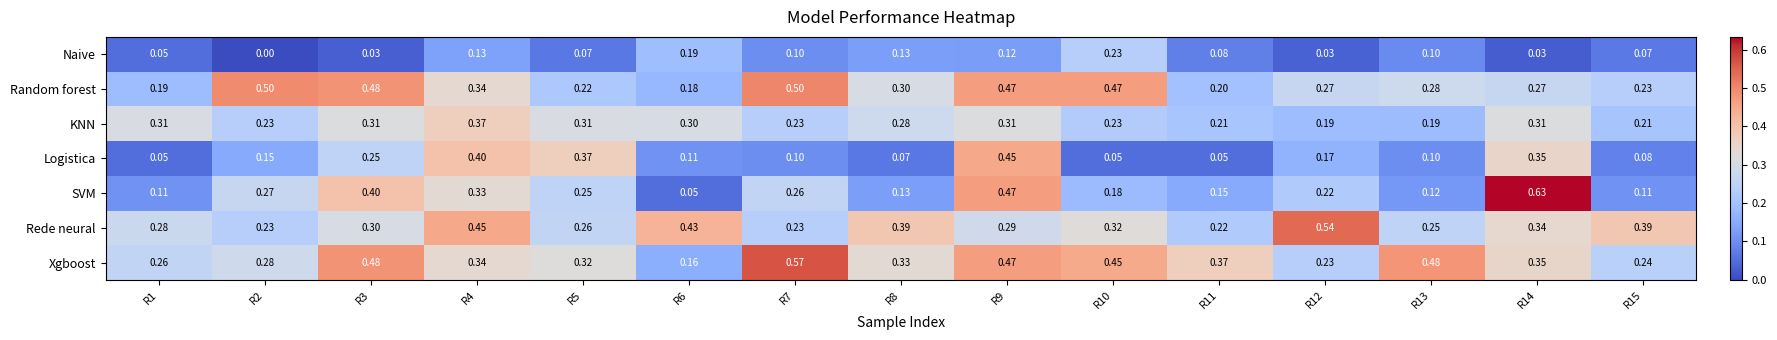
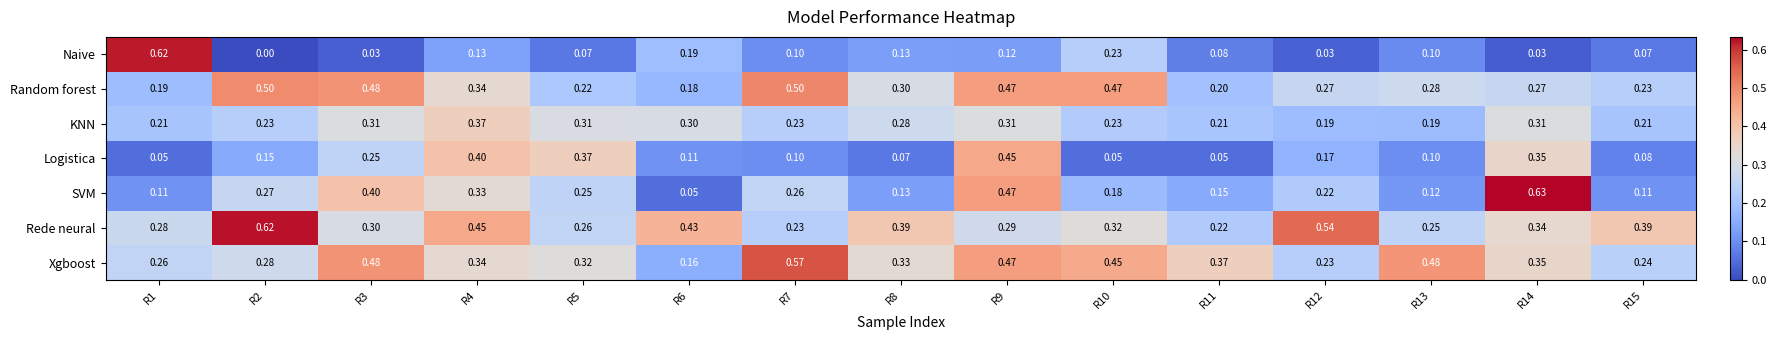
  {
    "Naive": {
-     "R1": 0.05,
+     "R1": 0.62,
      "R2": 0.00,
      "R3": 0.03,
      "R4": 0.13,
      "R5": 0.07,
      "R6": 0.19,
      "R7": 0.10,
      "R8": 0.13,
      "R9": 0.12,
      "R10": 0.23,
      "R11": 0.08,
      "R12": 0.03,
      "R13": 0.10,
      "R14": 0.03,
      "R15": 0.07
    },
    "Random forest": {
      "R1": 0.19,
      "R2": 0.50,
      "R3": 0.48,
      "R4": 0.34,
      "R5": 0.22,
      "R6": 0.18,
      "R7": 0.50,
      "R8": 0.30,
      "R9": 0.47,
      "R10": 0.47,
      "R11": 0.20,
      "R12": 0.27,
      "R13": 0.28,
      "R14": 0.27,
      "R15": 0.23
    },
    "KNN": {
-     "R1": 0.31,
+     "R1": 0.21,
      "R2": 0.23,
      "R3": 0.31,
      "R4": 0.37,
      "R5": 0.31,
      "R6": 0.30,
      "R7": 0.23,
      "R8": 0.28,
      "R9": 0.31,
      "R10": 0.23,
      "R11": 0.21,
      "R12": 0.19,
      "R13": 0.19,
      "R14": 0.31,
      "R15": 0.21
    },
    "Logistica": {
      "R1": 0.05,
      "R2": 0.15,
      "R3": 0.25,
      "R4": 0.40,
      "R5": 0.37,
      "R6": 0.11,
      "R7": 0.10,
      "R8": 0.07,
      "R9": 0.45,
      "R10": 0.05,
      "R11": 0.05,
      "R12": 0.17,
      "R13": 0.10,
      "R14": 0.35,
      "R15": 0.08
    },
    "SVM": {
      "R1": 0.11,
      "R2": 0.27,
      "R3": 0.40,
      "R4": 0.33,
      "R5": 0.25,
      "R6": 0.05,
      "R7": 0.26,
      "R8": 0.13,
      "R9": 0.47,
      "R10": 0.18,
      "R11": 0.15,
      "R12": 0.22,
      "R13": 0.12,
      "R14": 0.63,
      "R15": 0.11
    },
    "Rede neural": {
      "R1": 0.28,
-     "R2": 0.23,
+     "R2": 0.62,
      "R3": 0.30,
      "R4": 0.45,
      "R5": 0.26,
      "R6": 0.43,
      "R7": 0.23,
      "R8": 0.39,
      "R9": 0.29,
      "R10": 0.32,
      "R11": 0.22,
      "R12": 0.54,
      "R13": 0.25,
      "R14": 0.34,
      "R15": 0.39
    },
    "Xgboost": {
      "R1": 0.26,
      "R2": 0.28,
      "R3": 0.48,
      "R4": 0.34,
      "R5": 0.32,
      "R6": 0.16,
      "R7": 0.57,
      "R8": 0.33,
      "R9": 0.47,
      "R10": 0.45,
      "R11": 0.37,
      "R12": 0.23,
      "R13": 0.48,
      "R14": 0.35,
      "R15": 0.24
    }
  }
